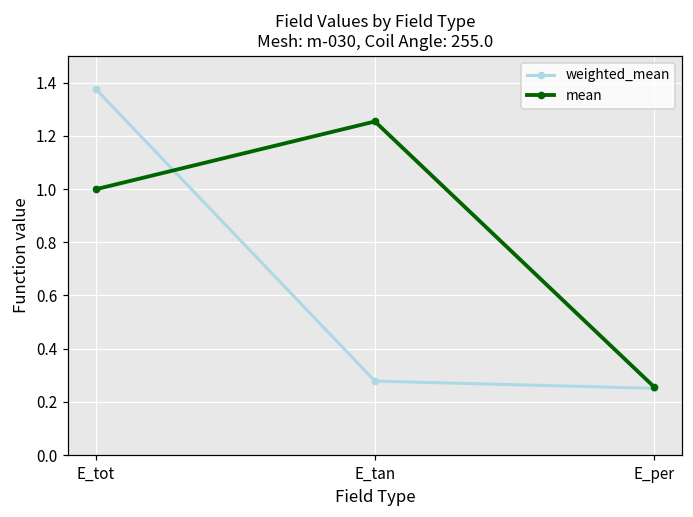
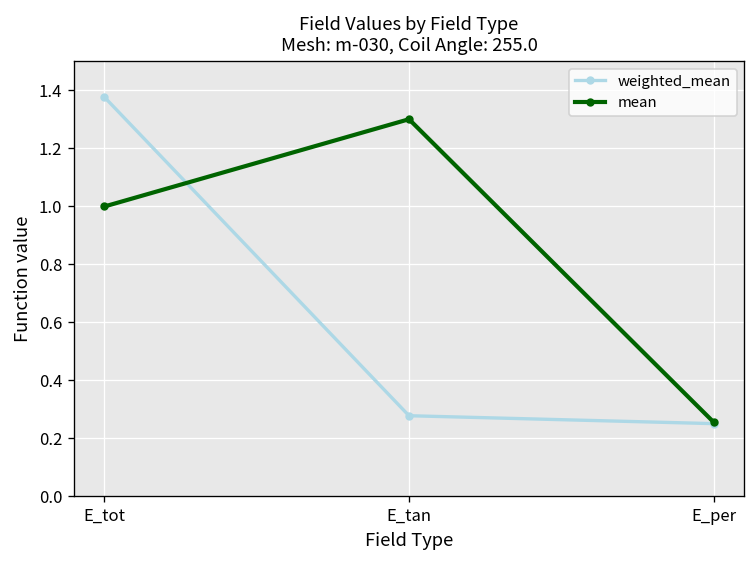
  {
    "weighted_mean": {
      "E_tot": 1.38,
      "E_tan": 0.28
    },
    "mean": {
      "E_tot": 1.00,
-     "E_tan": 1.25
+     "E_tan": 1.30
    }
  }
